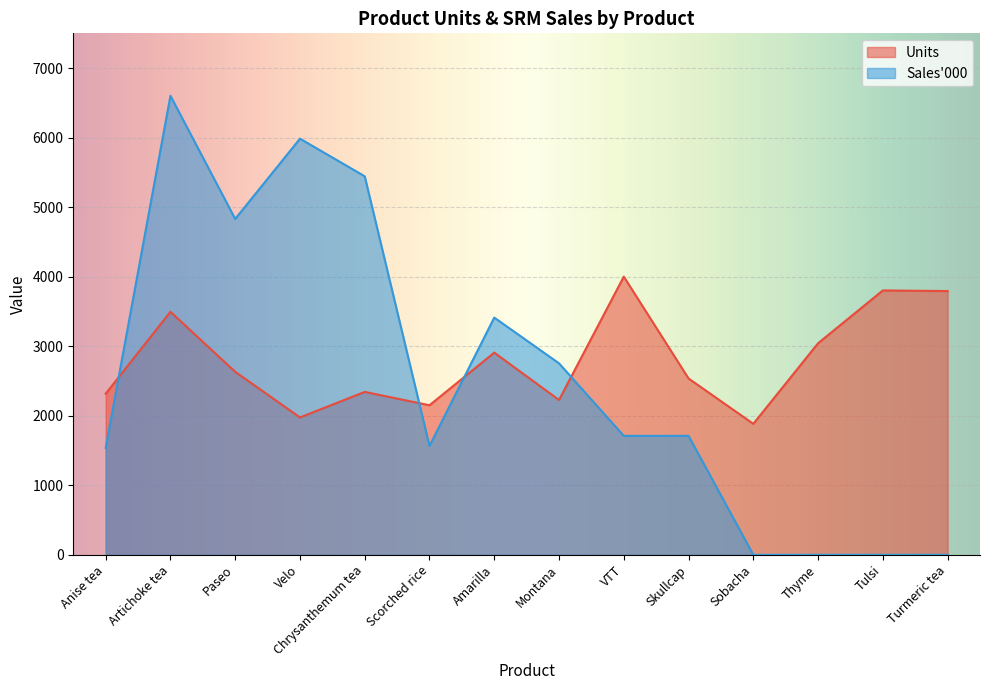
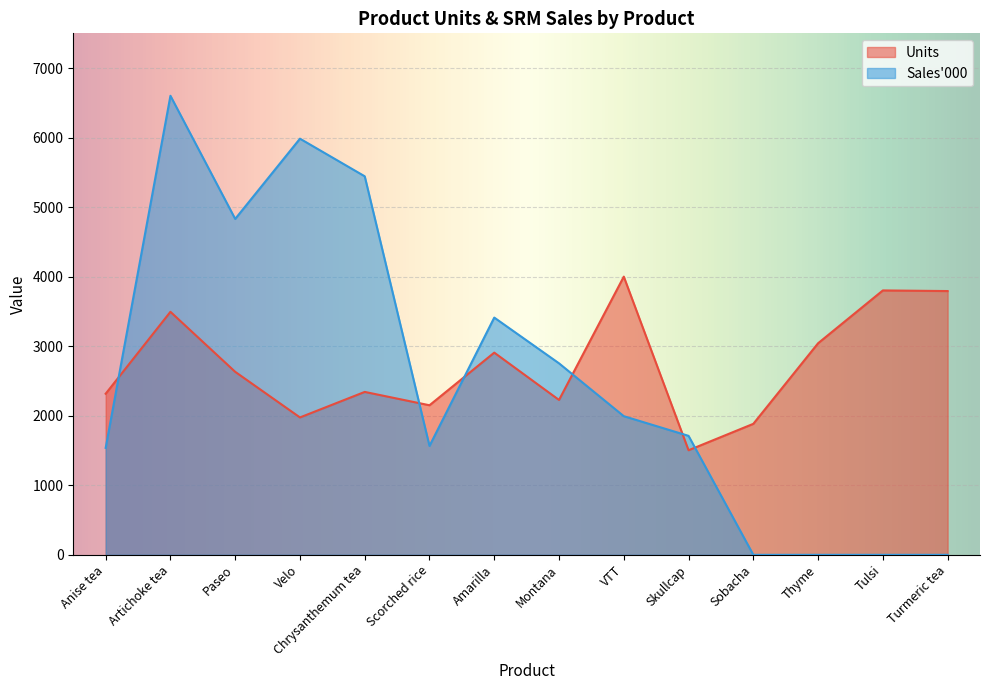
  {
    "Units": {
      "Anise tea": 2300,
      "Artichoke tea": 3500,
      "Paseo": 2600,
      "Velo": 2000,
      "Chrysanthemum tea": 2300,
      "Scorched rice": 2200,
      "Amarilla": 2900,
      "Montana": 2200,
      "VTT": 4000,
-     "Skullcap": 2500,
+     "Skullcap": 1500,
      "Sobacha": 1900,
      "Thyme": 3000,
      "Tulsi": 3800,
      "Turmeric tea": 3800
    },
    "Sales'000": {
      "Anise tea": 1500,
      "Artichoke tea": 6600,
      "Paseo": 4800,
      "Velo": 6000,
      "Chrysanthemum tea": 5400,
      "Scorched rice": 1600,
      "Amarilla": 3400,
      "Montana": 2800,
-     "VTT": 1700,
+     "VTT": 2000,
      "Skullcap": 1700,
      "Sobacha": 0,
      "Thyme": 0,
      "Tulsi": 0,
      "Turmeric tea": 0
    }
  }
